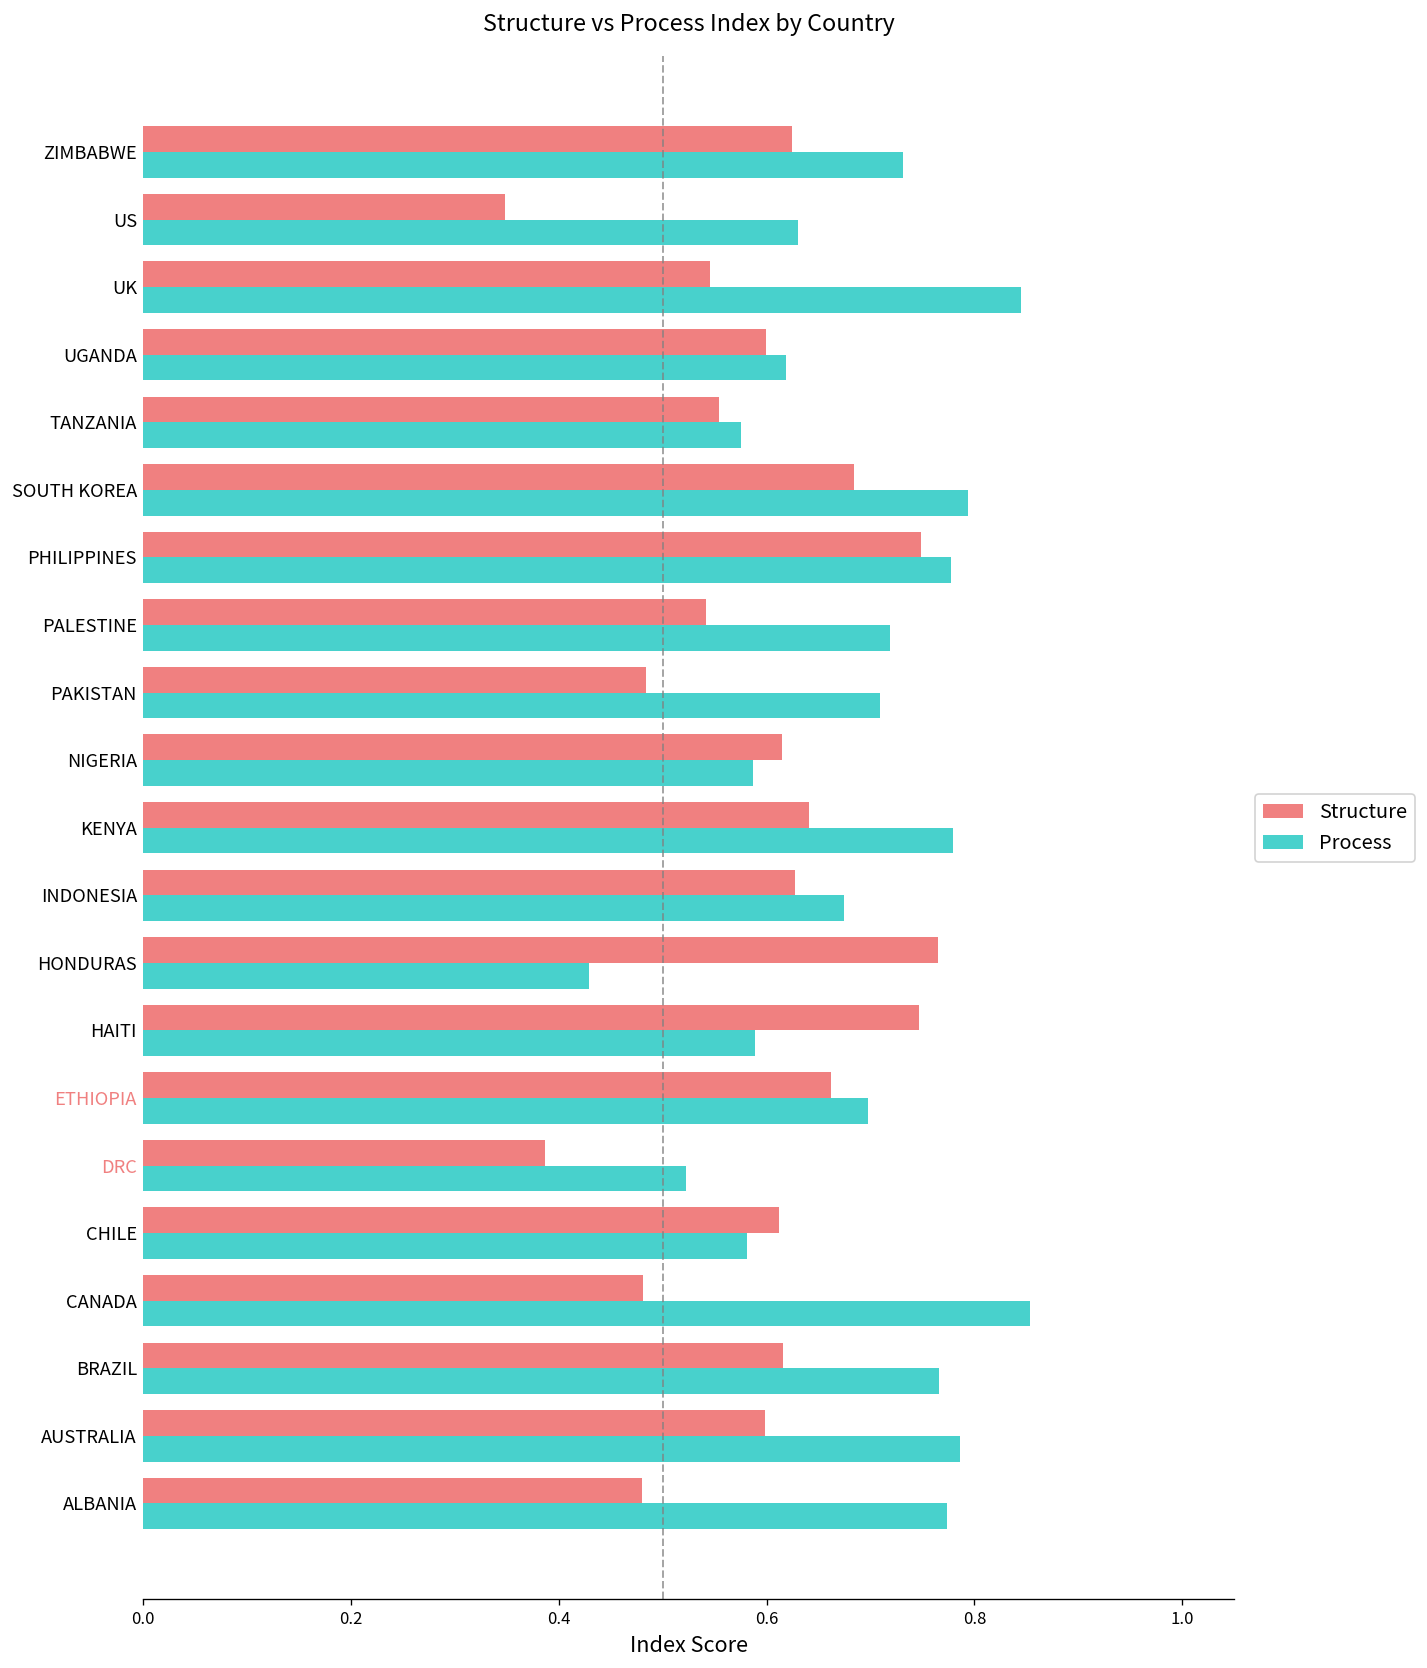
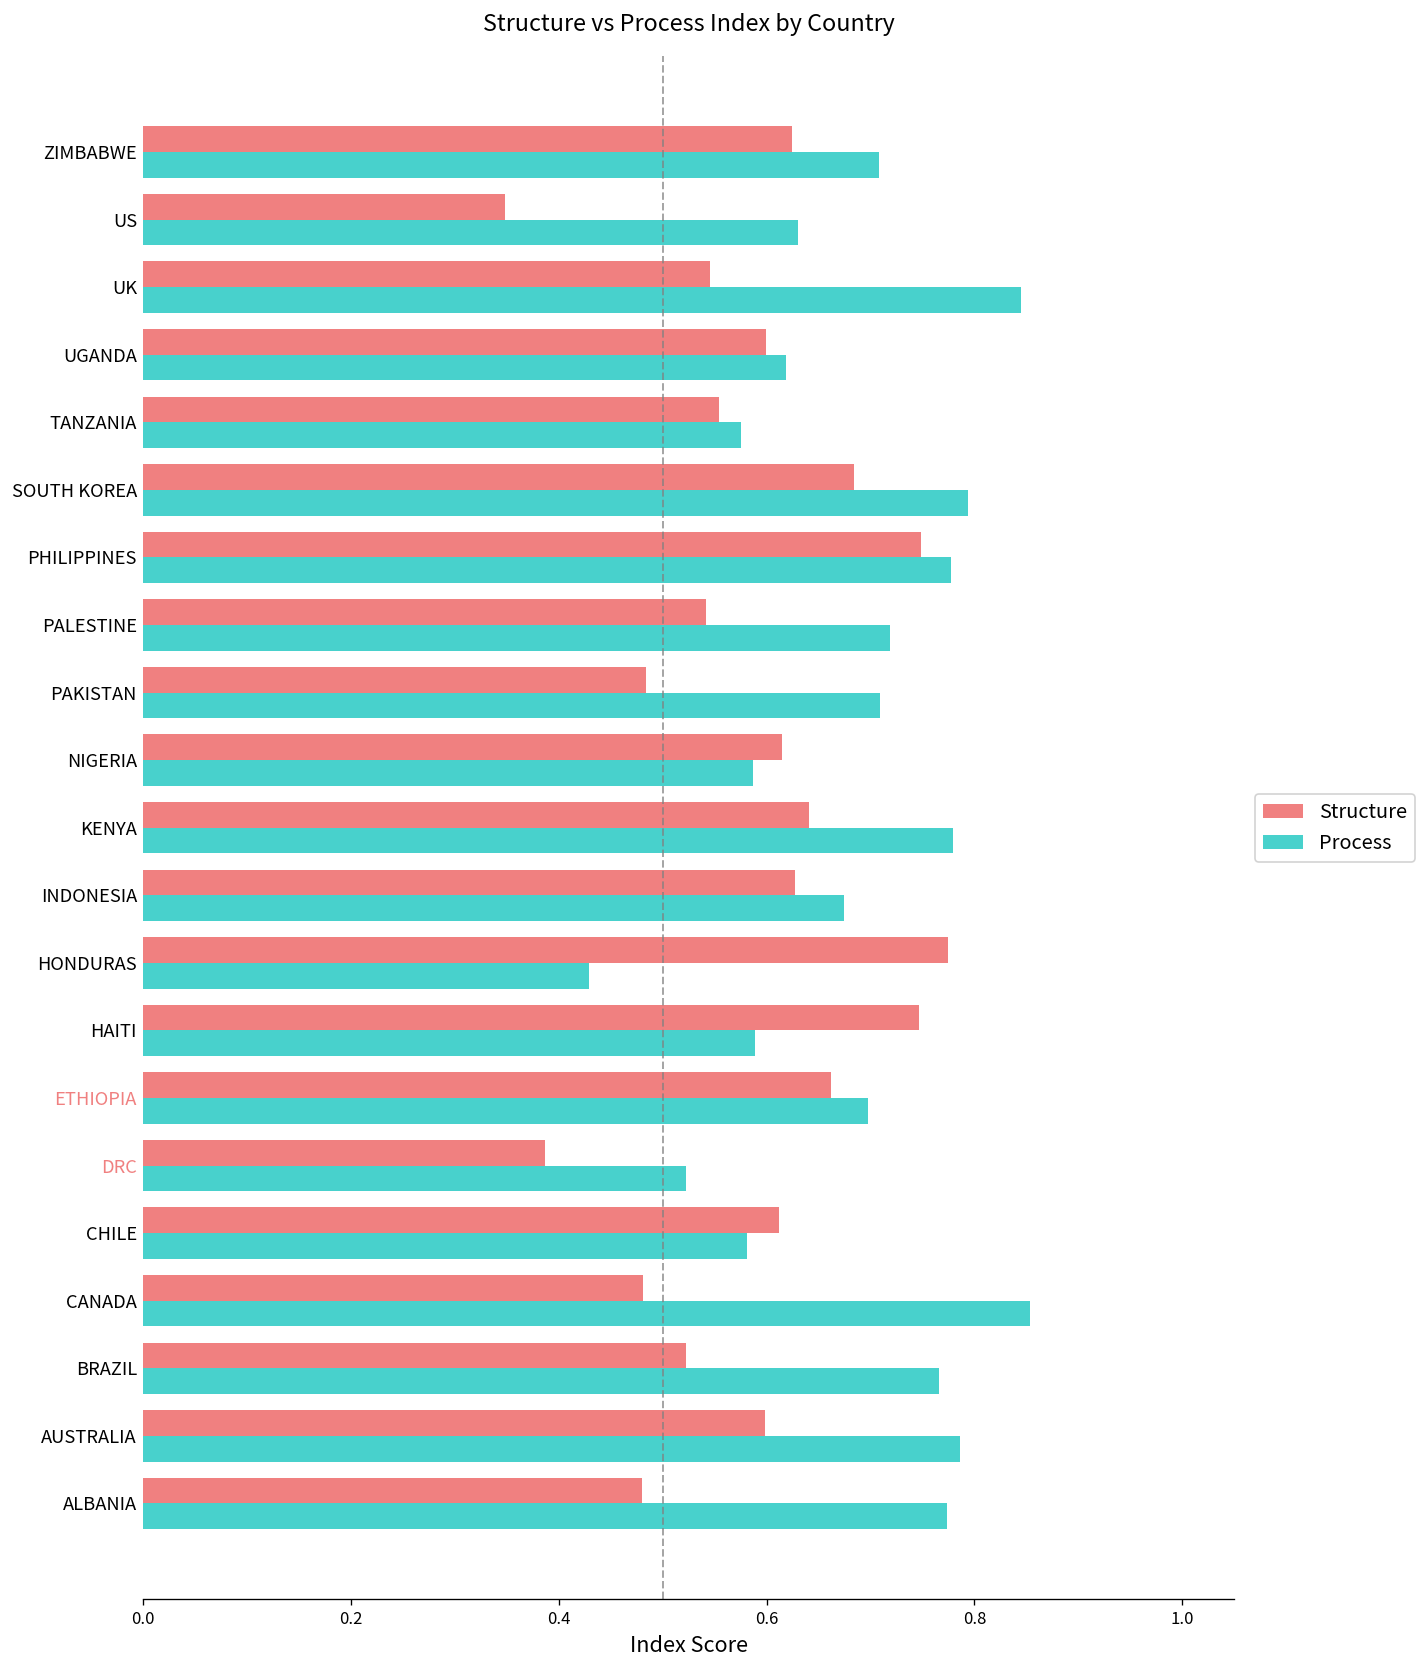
  {
    "Structure": {
      "ZIMBABWE": 0.62,
      "US": 0.35,
      "UK": 0.55,
      "UGANDA": 0.60,
      "TANZANIA": 0.55,
      "SOUTH KOREA": 0.68,
      "PHILIPPINES": 0.75,
      "PALESTINE": 0.54,
      "PAKISTAN": 0.48,
      "NIGERIA": 0.61,
      "KENYA": 0.64,
      "INDONESIA": 0.63,
-     "HONDURAS": 0.76,
+     "HONDURAS": 0.77,
      "HAITI": 0.75,
      "ETHIOPIA": 0.66,
      "DRC": 0.39,
      "CHILE": 0.61,
      "CANADA": 0.48,
-     "BRAZIL": 0.62,
+     "BRAZIL": 0.52,
      "AUSTRALIA": 0.60,
      "ALBANIA": 0.48
    },
    "Process": {
-     "ZIMBABWE": 0.73,
+     "ZIMBABWE": 0.71,
      "US": 0.63,
      "UK": 0.84,
      "UGANDA": 0.62,
      "TANZANIA": 0.58,
      "SOUTH KOREA": 0.79,
      "PHILIPPINES": 0.78,
      "PALESTINE": 0.72,
      "PAKISTAN": 0.71,
      "NIGERIA": 0.59,
      "KENYA": 0.78,
      "INDONESIA": 0.67,
      "HONDURAS": 0.43,
      "HAITI": 0.59,
      "ETHIOPIA": 0.70,
      "DRC": 0.52,
      "CHILE": 0.58,
      "CANADA": 0.85,
      "BRAZIL": 0.77,
      "AUSTRALIA": 0.79,
      "ALBANIA": 0.77
    }
  }
